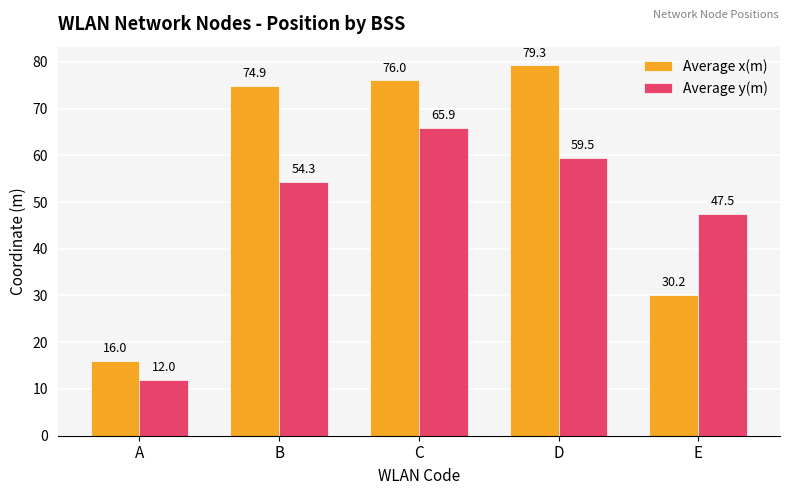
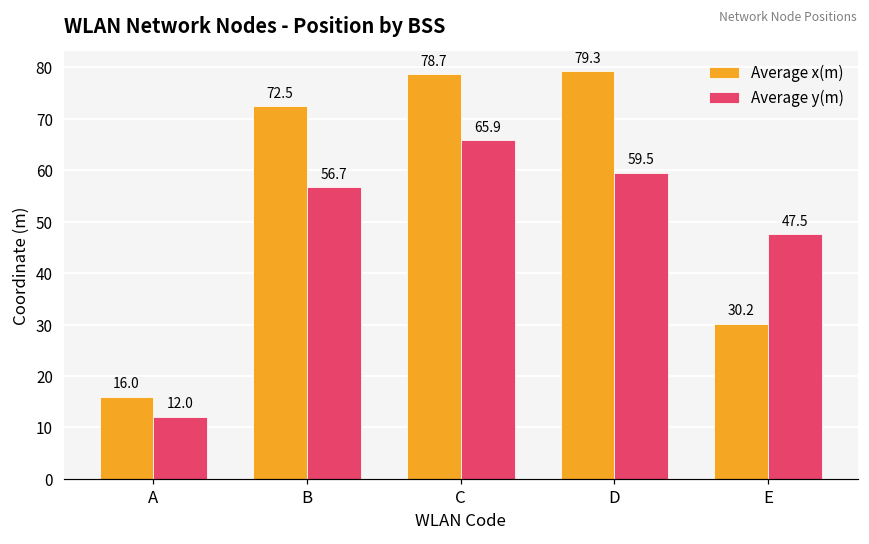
  {
    "Average x(m)": {
      "A": 16.0,
-     "B": 74.9,
-     "C": 76.0,
+     "B": 72.5,
+     "C": 78.7,
      "D": 79.3,
      "E": 30.2
    },
    "Average y(m)": {
      "A": 12.0,
-     "B": 54.3,
+     "B": 56.7,
      "C": 65.9,
      "D": 59.5,
      "E": 47.5
    }
  }
